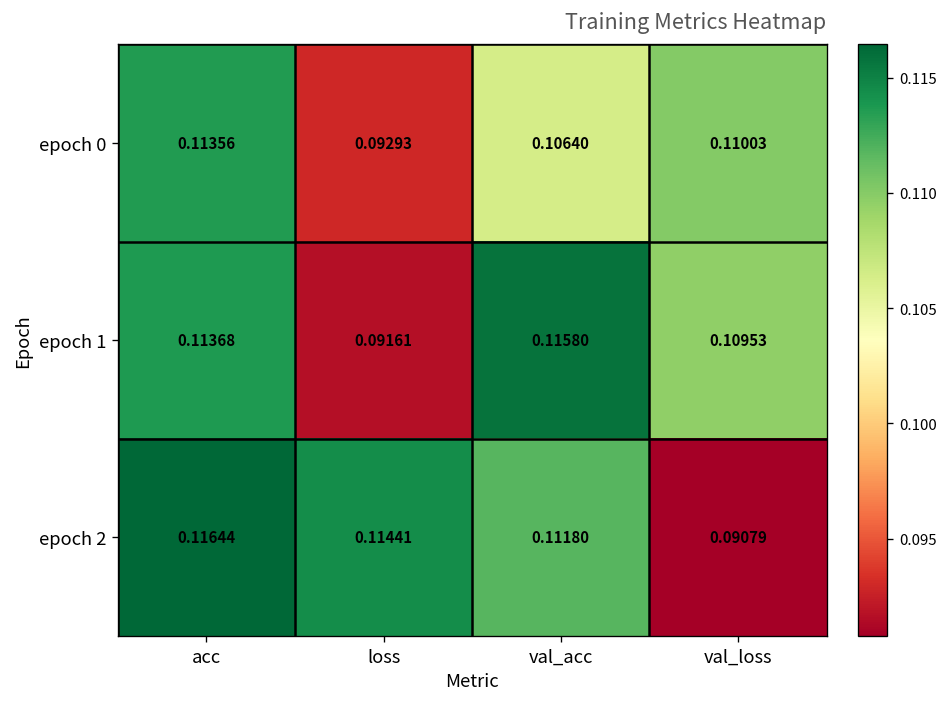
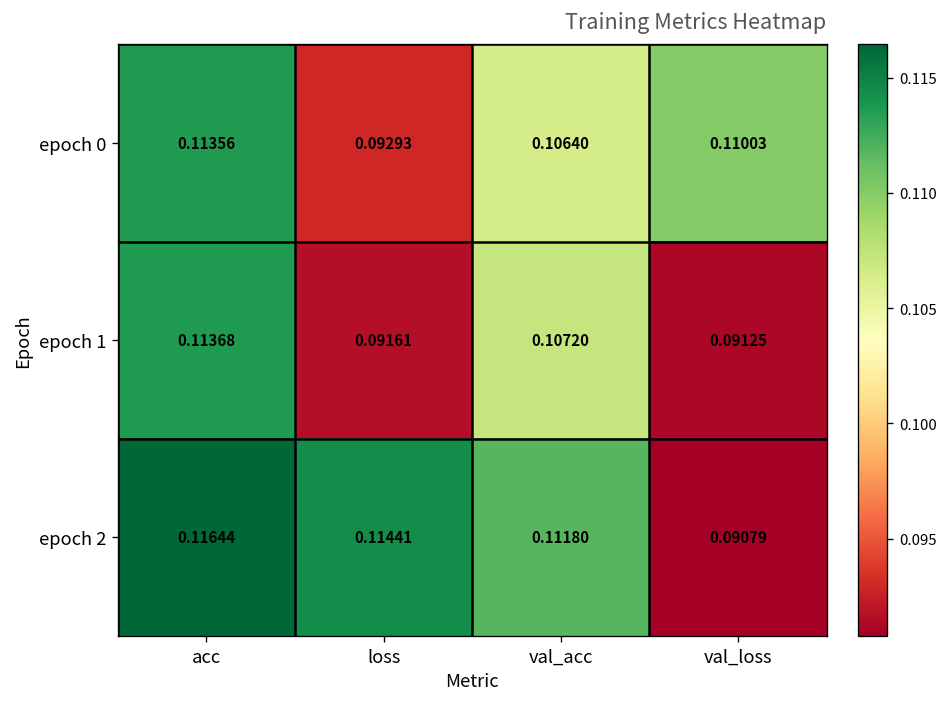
  {
    "epoch 0": {
      "acc": 0.11356,
      "loss": 0.09293,
      "val_acc": 0.10640,
      "val_loss": 0.11003
    },
    "epoch 1": {
      "acc": 0.11368,
      "loss": 0.09161,
-     "val_acc": 0.11580,
-     "val_loss": 0.10953
+     "val_acc": 0.10720,
+     "val_loss": 0.09125
    },
    "epoch 2": {
      "acc": 0.11644,
      "loss": 0.11441,
      "val_acc": 0.11180,
      "val_loss": 0.09079
    }
  }
